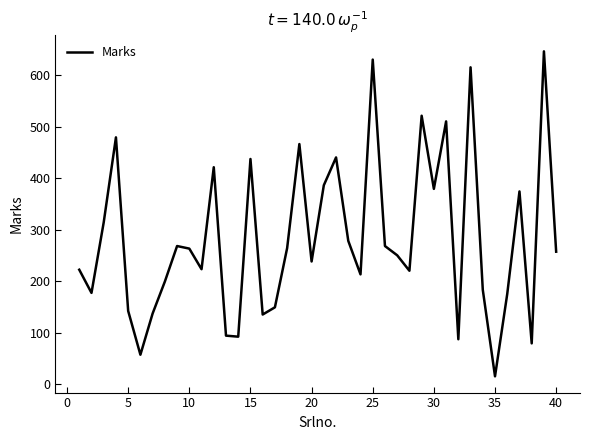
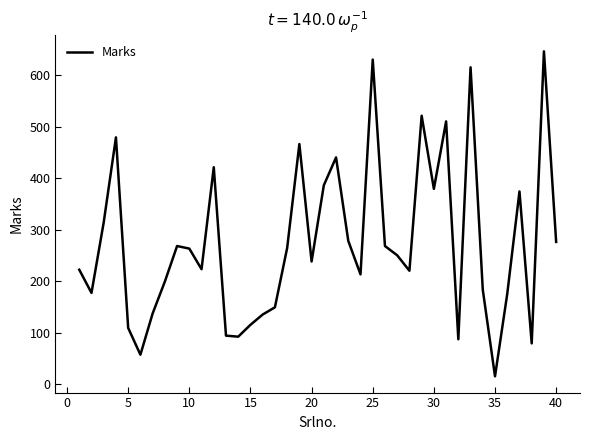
  {
-   "5": 140,
+   "5": 110,
    "10": 260,
-   "15": 440,
+   "15": 120,
    "20": 240,
    "25": 630,
    "30": 380,
    "35": 20,
-   "40": 260
+   "40": 280
  }
